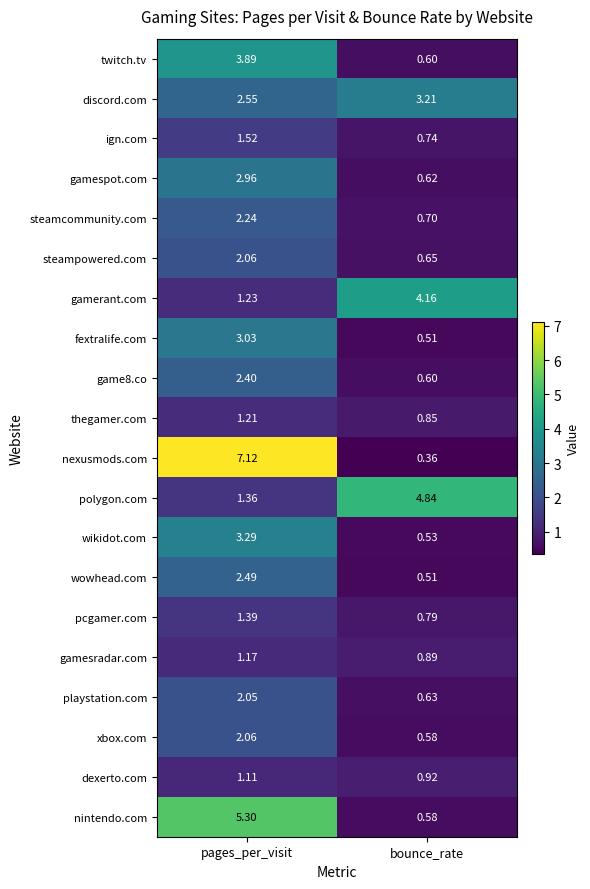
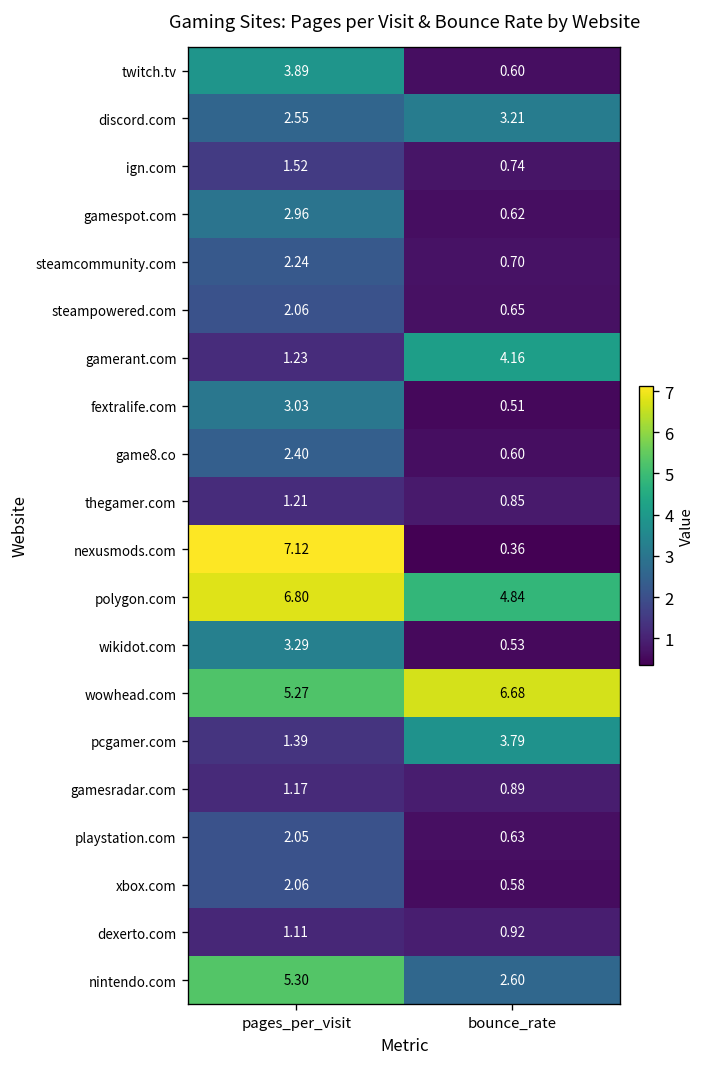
  {
    "twitch.tv": {
      "pages_per_visit": 3.89,
      "bounce_rate": 0.60
    },
    "discord.com": {
      "pages_per_visit": 2.55,
      "bounce_rate": 3.21
    },
    "ign.com": {
      "pages_per_visit": 1.52,
      "bounce_rate": 0.74
    },
    "gamespot.com": {
      "pages_per_visit": 2.96,
      "bounce_rate": 0.62
    },
    "steamcommunity.com": {
      "pages_per_visit": 2.24,
      "bounce_rate": 0.70
    },
    "steampowered.com": {
      "pages_per_visit": 2.06,
      "bounce_rate": 0.65
    },
    "gamerant.com": {
      "pages_per_visit": 1.23,
      "bounce_rate": 4.16
    },
    "fextralife.com": {
      "pages_per_visit": 3.03,
      "bounce_rate": 0.51
    },
    "game8.co": {
      "pages_per_visit": 2.40,
      "bounce_rate": 0.60
    },
    "thegamer.com": {
      "pages_per_visit": 1.21,
      "bounce_rate": 0.85
    },
    "nexusmods.com": {
      "pages_per_visit": 7.12,
      "bounce_rate": 0.36
    },
    "polygon.com": {
-     "pages_per_visit": 1.36,
+     "pages_per_visit": 6.80,
      "bounce_rate": 4.84
    },
    "wikidot.com": {
      "pages_per_visit": 3.29,
      "bounce_rate": 0.53
    },
    "wowhead.com": {
-     "pages_per_visit": 2.49,
-     "bounce_rate": 0.51
+     "pages_per_visit": 5.27,
+     "bounce_rate": 6.68
    },
    "pcgamer.com": {
      "pages_per_visit": 1.39,
-     "bounce_rate": 0.79
+     "bounce_rate": 3.79
    },
    "gamesradar.com": {
      "pages_per_visit": 1.17,
      "bounce_rate": 0.89
    },
    "playstation.com": {
      "pages_per_visit": 2.05,
      "bounce_rate": 0.63
    },
    "xbox.com": {
      "pages_per_visit": 2.06,
      "bounce_rate": 0.58
    },
    "dexerto.com": {
      "pages_per_visit": 1.11,
      "bounce_rate": 0.92
    },
    "nintendo.com": {
      "pages_per_visit": 5.30,
-     "bounce_rate": 0.58
+     "bounce_rate": 2.60
    }
  }
